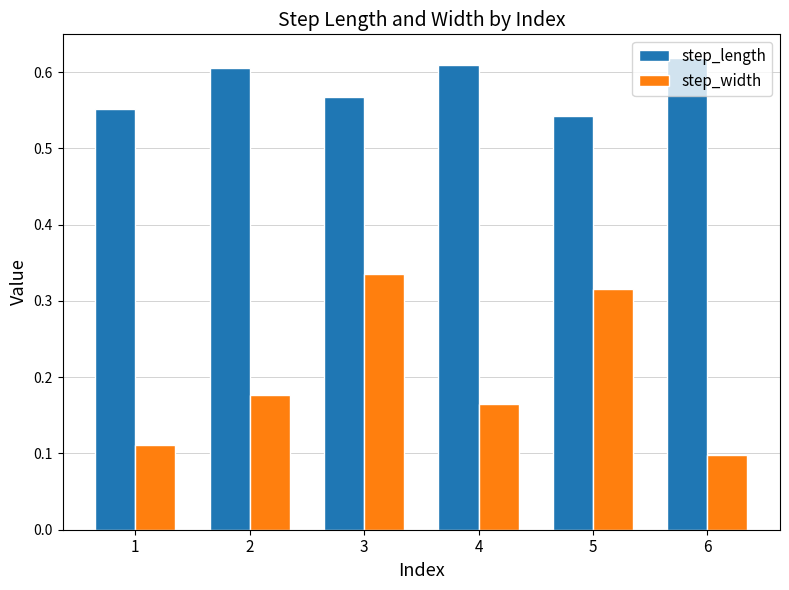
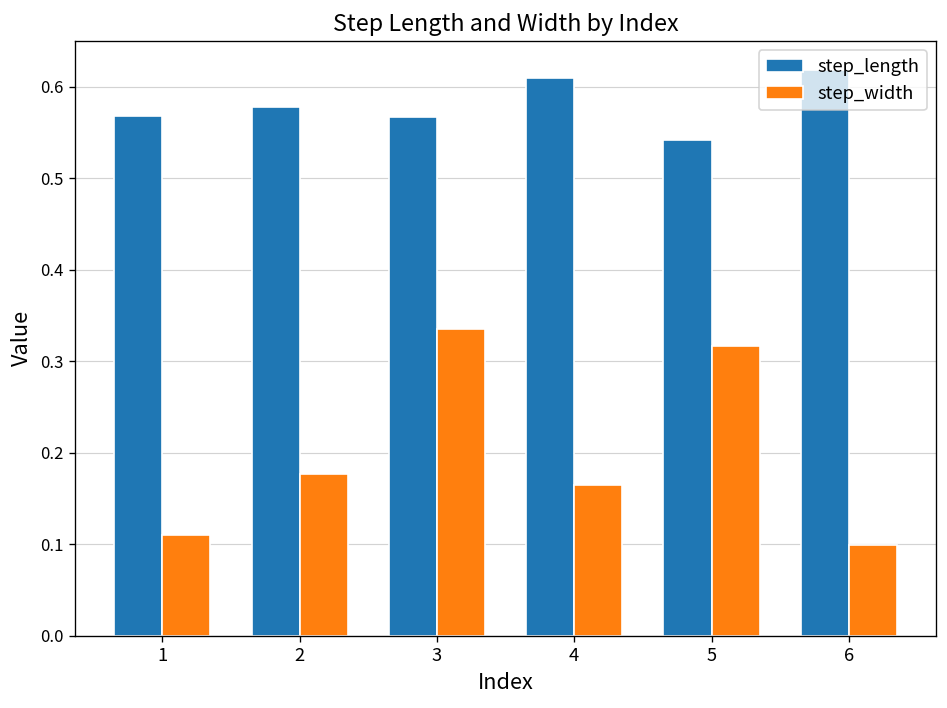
  {
    "step_length": {
-     "1": 0.55,
-     "2": 0.61,
+     "1": 0.57,
+     "2": 0.58,
      "3": 0.57,
      "4": 0.61,
      "5": 0.54
    },
    "step_width": {
      "1": 0.11,
      "2": 0.18,
      "3": 0.33,
      "4": 0.16,
      "5": 0.32,
      "6": 0.10
    }
  }
